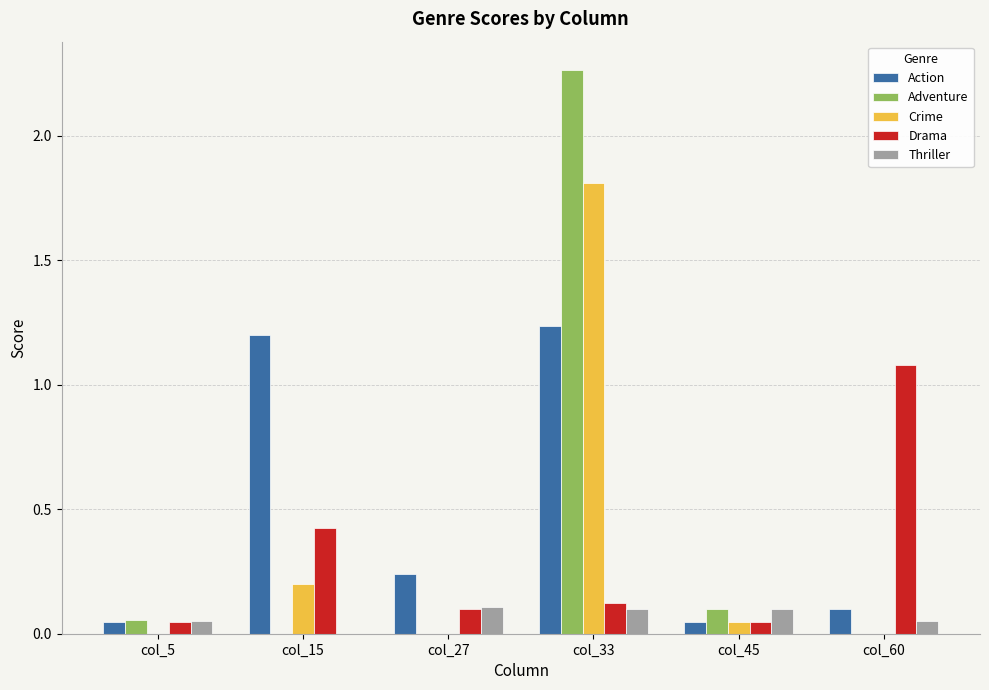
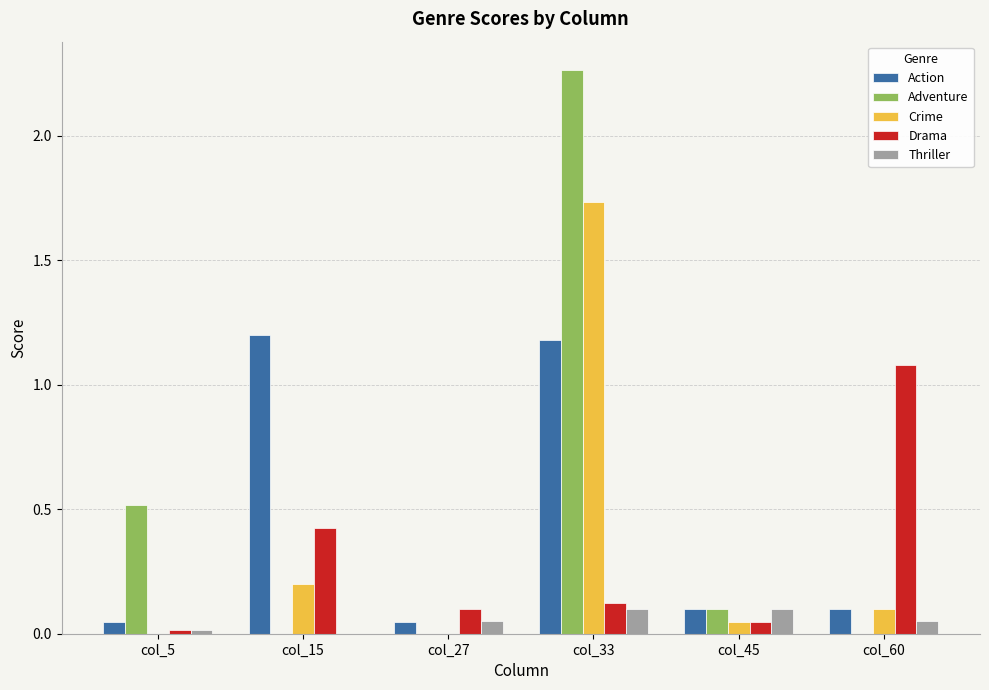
  {
    "Action": {
      "col_5": 0.05,
      "col_15": 1.20,
-     "col_27": 0.24,
-     "col_33": 1.24,
-     "col_45": 0.05,
+     "col_27": 0.05,
+     "col_33": 1.18,
+     "col_45": 0.10,
      "col_60": 0.10
    },
    "Adventure": {
-     "col_5": 0.06,
+     "col_5": 0.52,
      "col_15": 0.00,
      "col_27": 0.00,
      "col_33": 2.26,
      "col_45": 0.10,
      "col_60": 0.00
    },
    "Crime": {
      "col_5": 0.00,
      "col_15": 0.20,
      "col_27": 0.00,
-     "col_33": 1.81,
+     "col_33": 1.74,
      "col_45": 0.05,
-     "col_60": 0.0
+     "col_60": 0.1
    },
    "Drama": {
-     "col_5": 0.05,
+     "col_5": 0.02,
      "col_15": 0.42,
      "col_27": 0.10,
      "col_33": 0.12,
      "col_45": 0.05,
      "col_60": 1.08
    },
    "Thriller": {
-     "col_5": 0.05,
+     "col_5": 0.02,
      "col_15": 0.00,
-     "col_27": 0.11,
+     "col_27": 0.05,
      "col_33": 0.10,
      "col_45": 0.10,
      "col_60": 0.05
    }
  }
